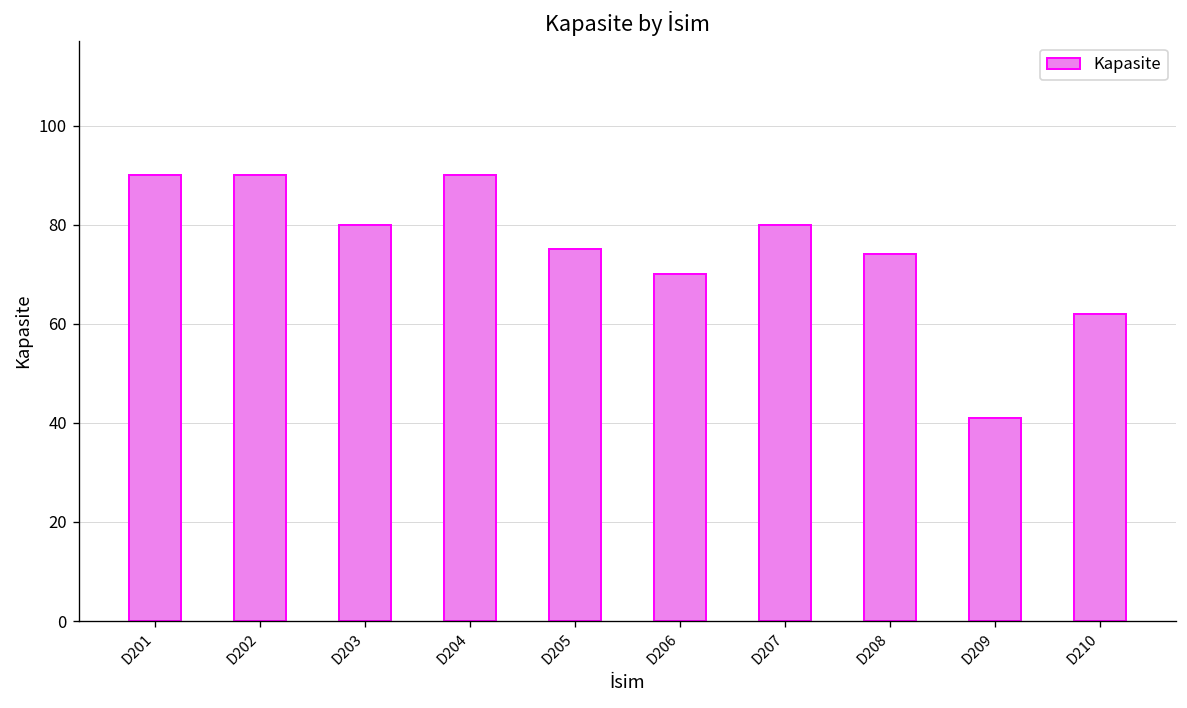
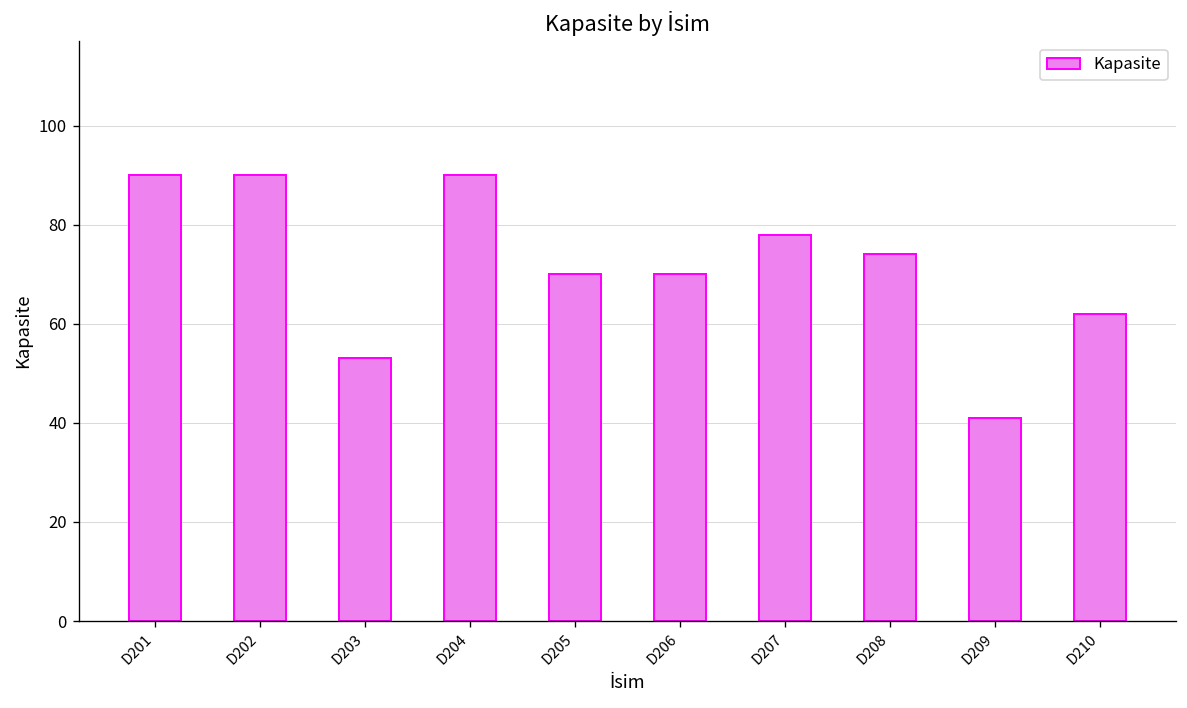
  {
    "D201": 90,
    "D202": 90,
-   "D203": 80,
+   "D203": 53,
    "D204": 90,
-   "D205": 75,
+   "D205": 70,
    "D206": 70,
-   "D207": 80,
+   "D207": 78,
    "D208": 74,
    "D209": 41,
    "D210": 62
  }
